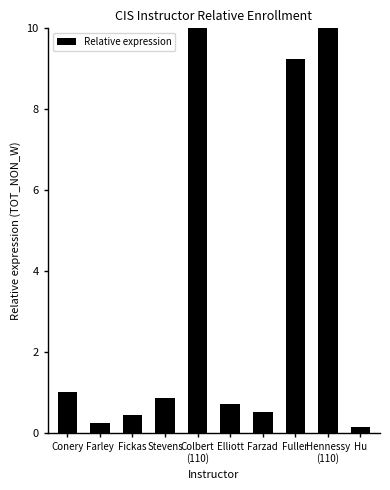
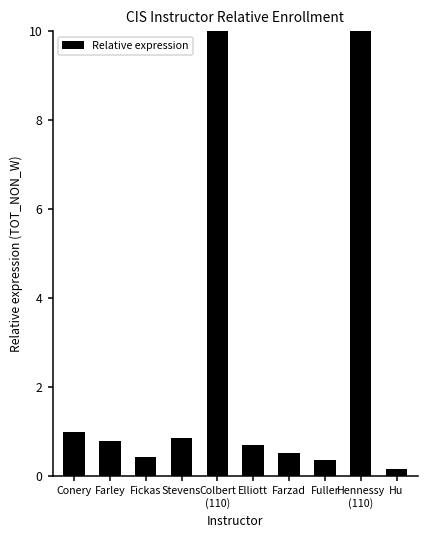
  {
    "Conery": 1.0,
-   "Farley": 0.2,
+   "Farley": 0.8,
    "Fickas": 0.4,
    "Stevens": 0.8,
    "Elliott": 0.7,
    "Farzad": 0.5,
-   "Fuller": 9.2,
+   "Fuller": 0.4,
    "Hu": 0.2
  }
